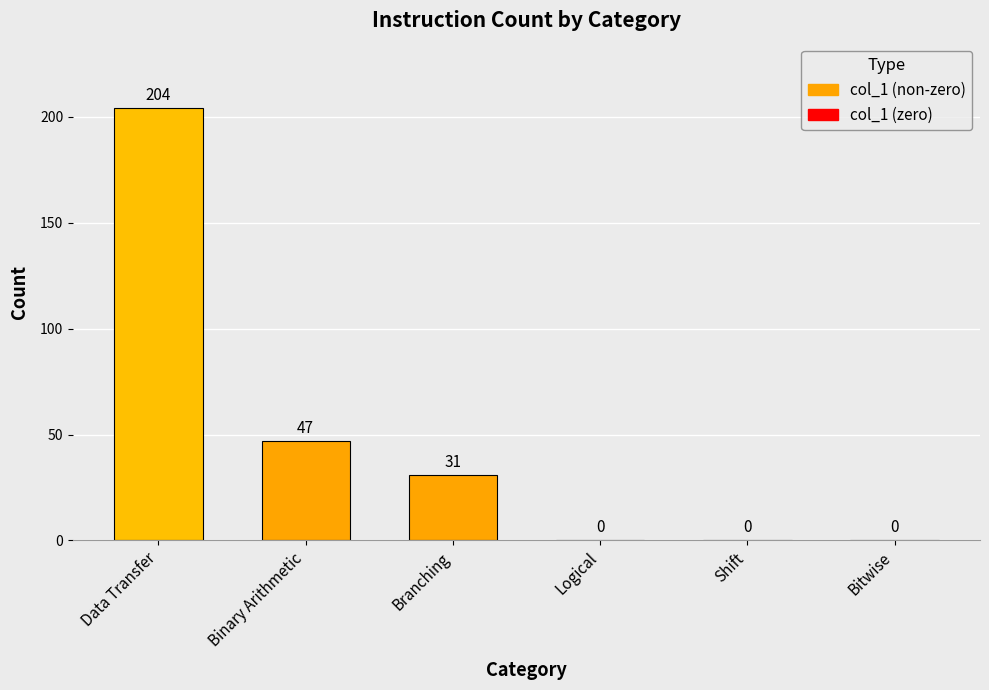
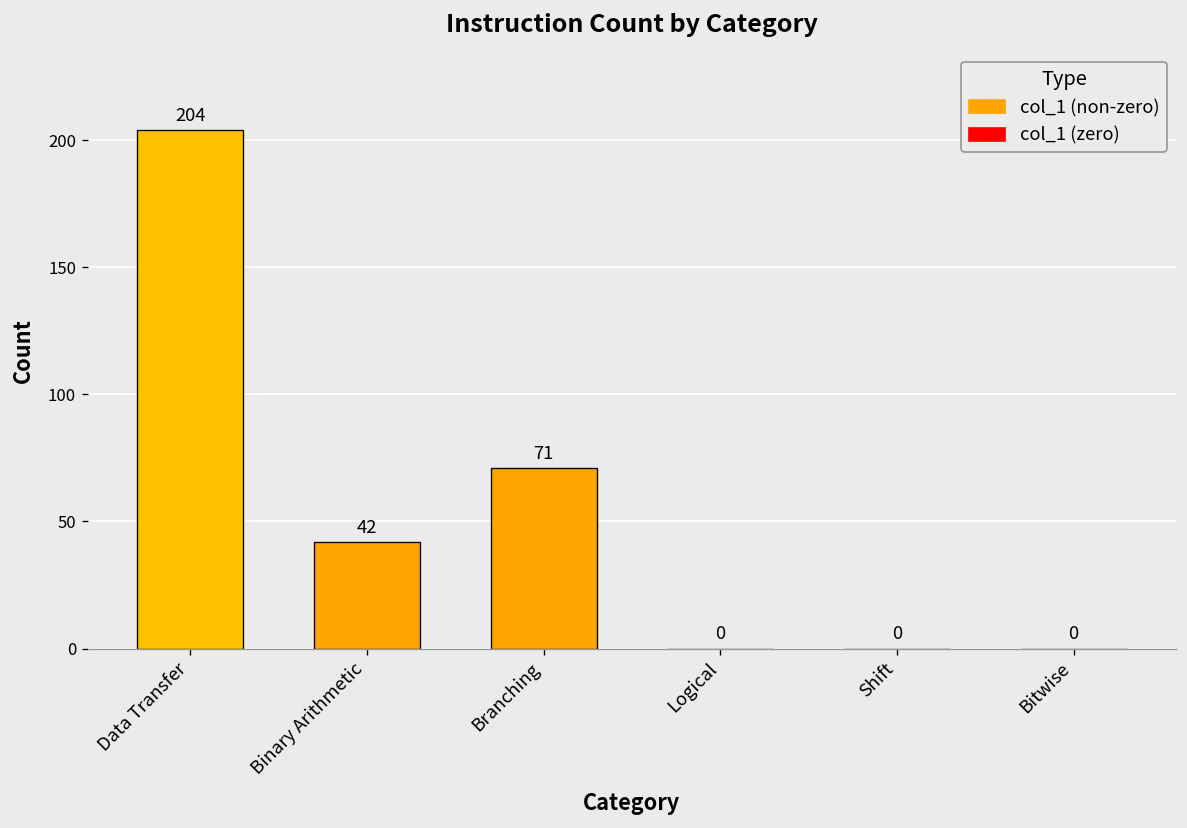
  {
    "Data Transfer": 204,
-   "Binary Arithmetic": 47,
-   "Branching": 31,
+   "Binary Arithmetic": 42,
+   "Branching": 71,
    "Logical": 0,
    "Shift": 0,
    "Bitwise": 0
  }
